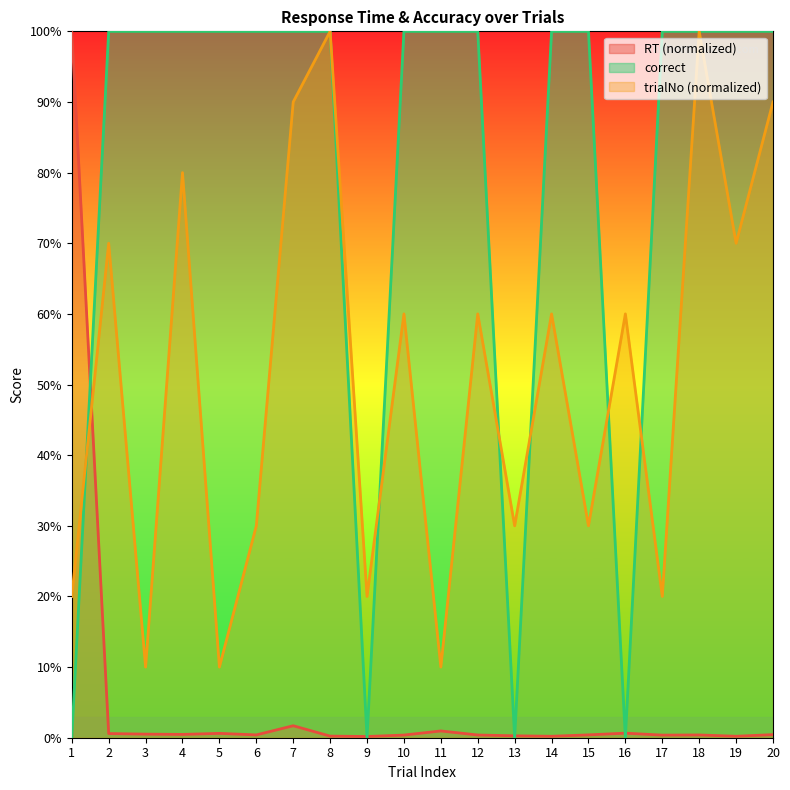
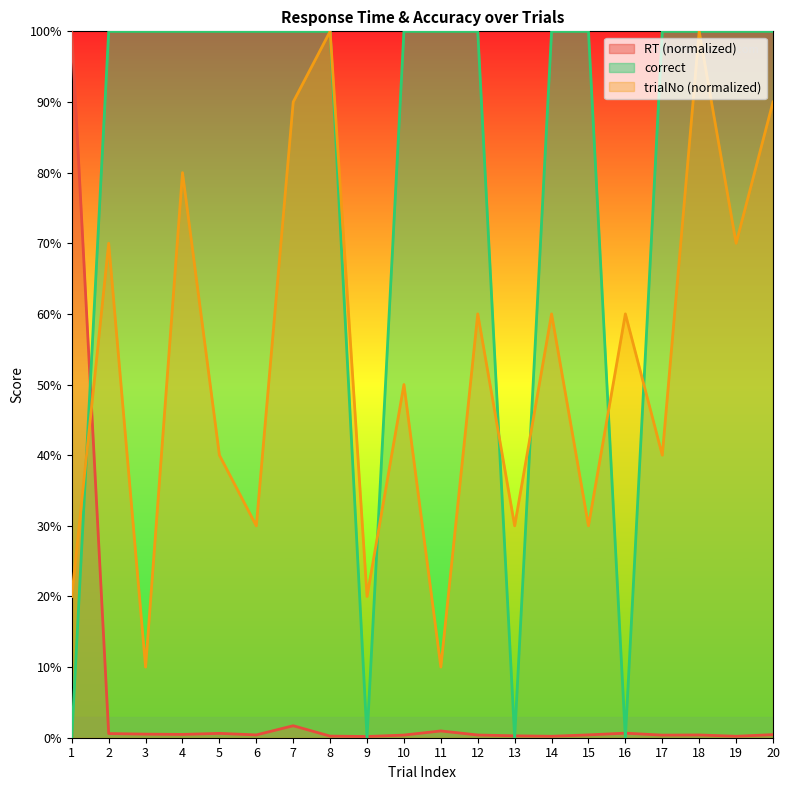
  {
    "RT (normalized)": {
      "1": "100%"
    },
    "correct": {
      "2": "100%",
      "3": "100%",
      "4": "100%",
      "5": "100%",
      "6": "100%",
      "7": "100%",
      "10": "100%",
      "11": "100%",
      "12": "100%",
      "14": "100%",
      "15": "100%",
      "17": "100%",
      "19": "100%",
      "20": "100%"
    },
    "trialNo (normalized)": {
      "1": "20%",
      "2": "70%",
      "3": "10%",
      "4": "80%",
-     "5": "10%",
+     "5": "40%",
      "6": "30%",
      "7": "90%",
      "9": "20%",
-     "10": "60%",
+     "10": "50%",
      "11": "10%",
      "12": "60%",
      "13": "30%",
      "14": "60%",
      "15": "30%",
      "16": "60%",
-     "17": "20%",
+     "17": "40%",
      "19": "70%",
      "20": "90%"
    }
  }
